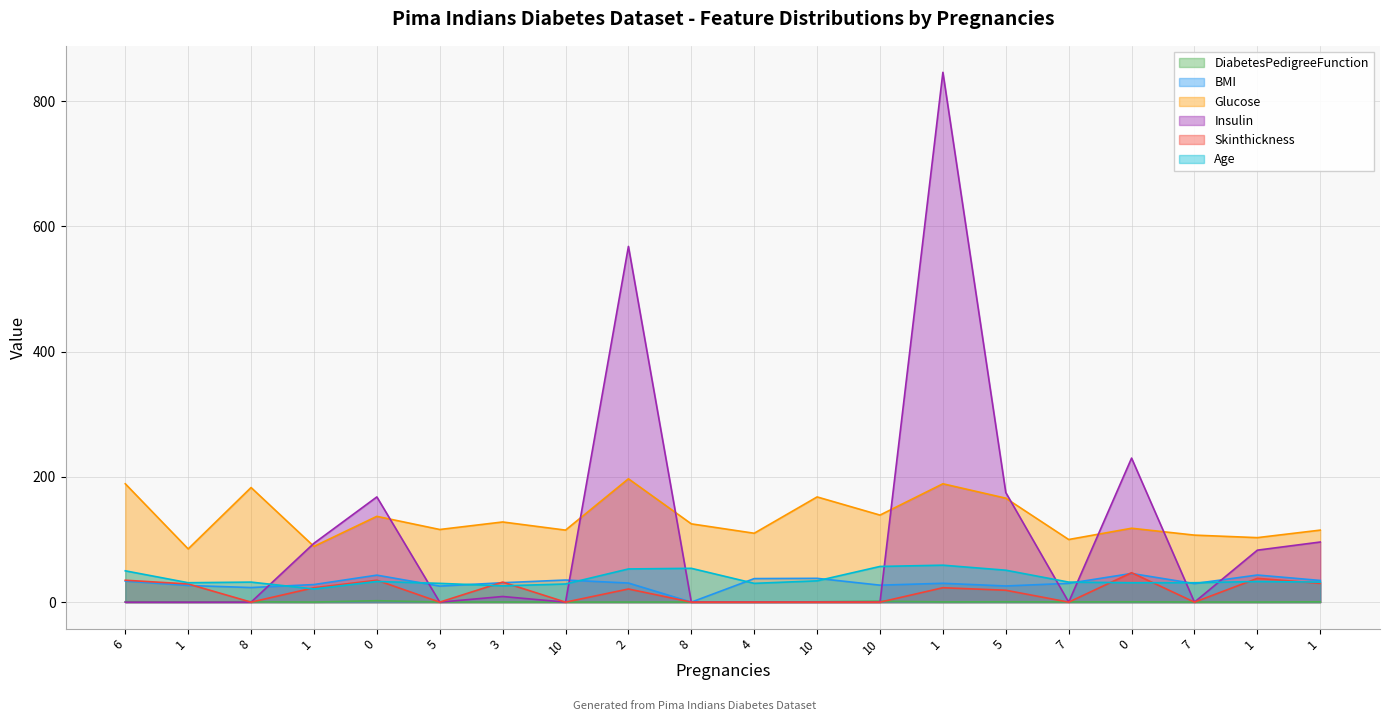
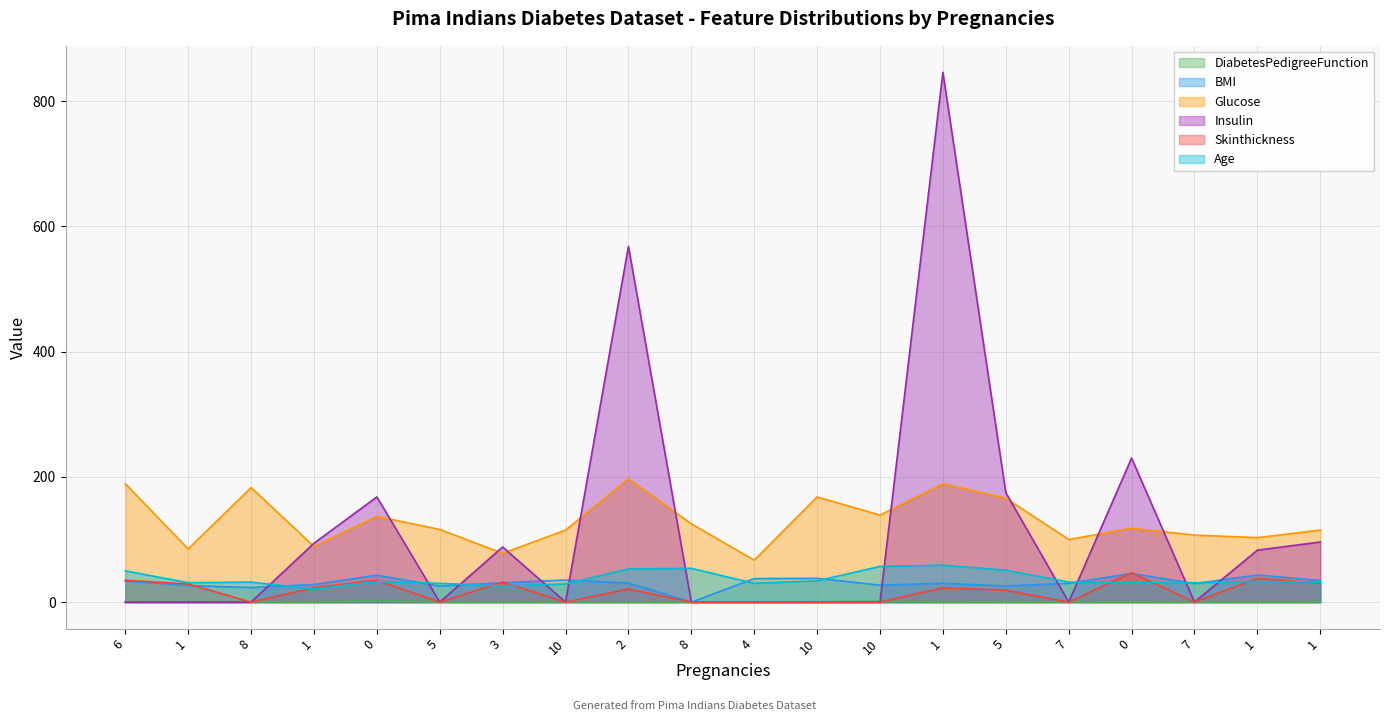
  {
    "DiabetesPedigreeFunction": {
      "3": 0,
      "2": 0
    },
    "Glucose": {
      "6": 190,
-     "3": 130,
+     "3": 80,
      "2": 200,
-     "4": 110
+     "4": 70
    },
    "Insulin": {
-     "3": 10,
+     "3": 90,
      "2": 570
    },
    "Skinthickness": {
      "2": 20
    }
  }
